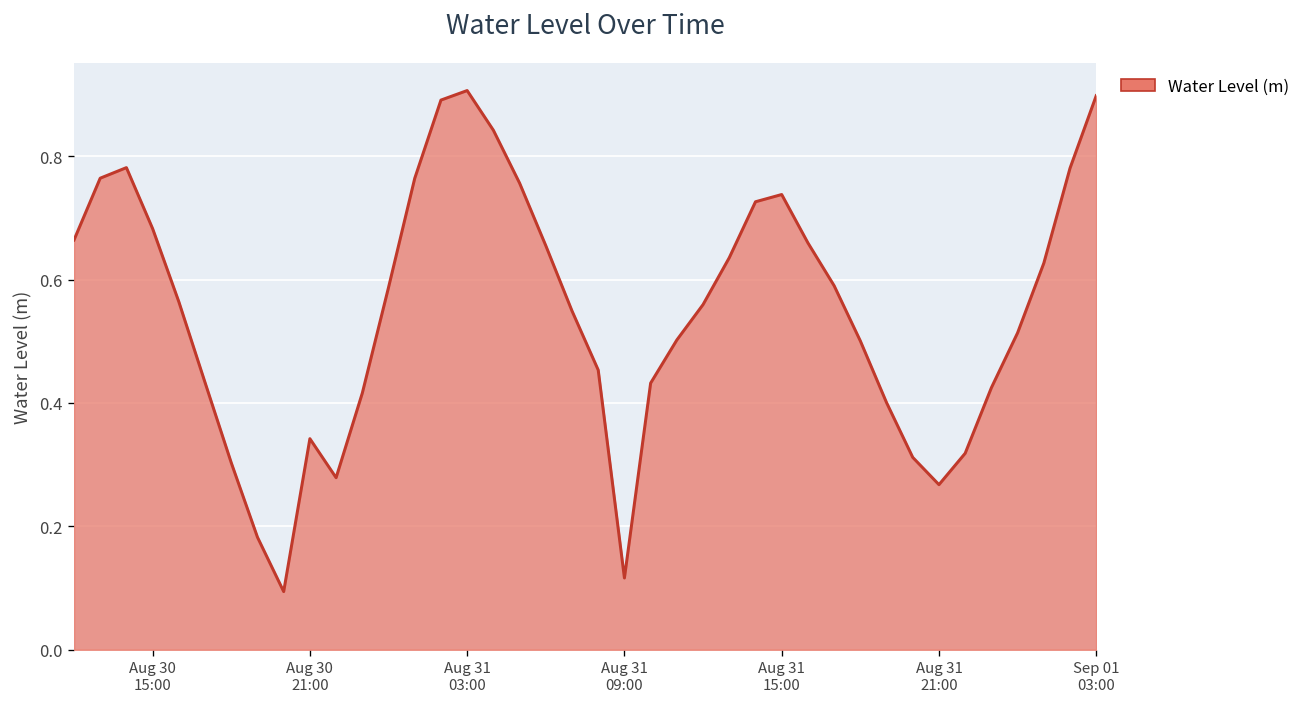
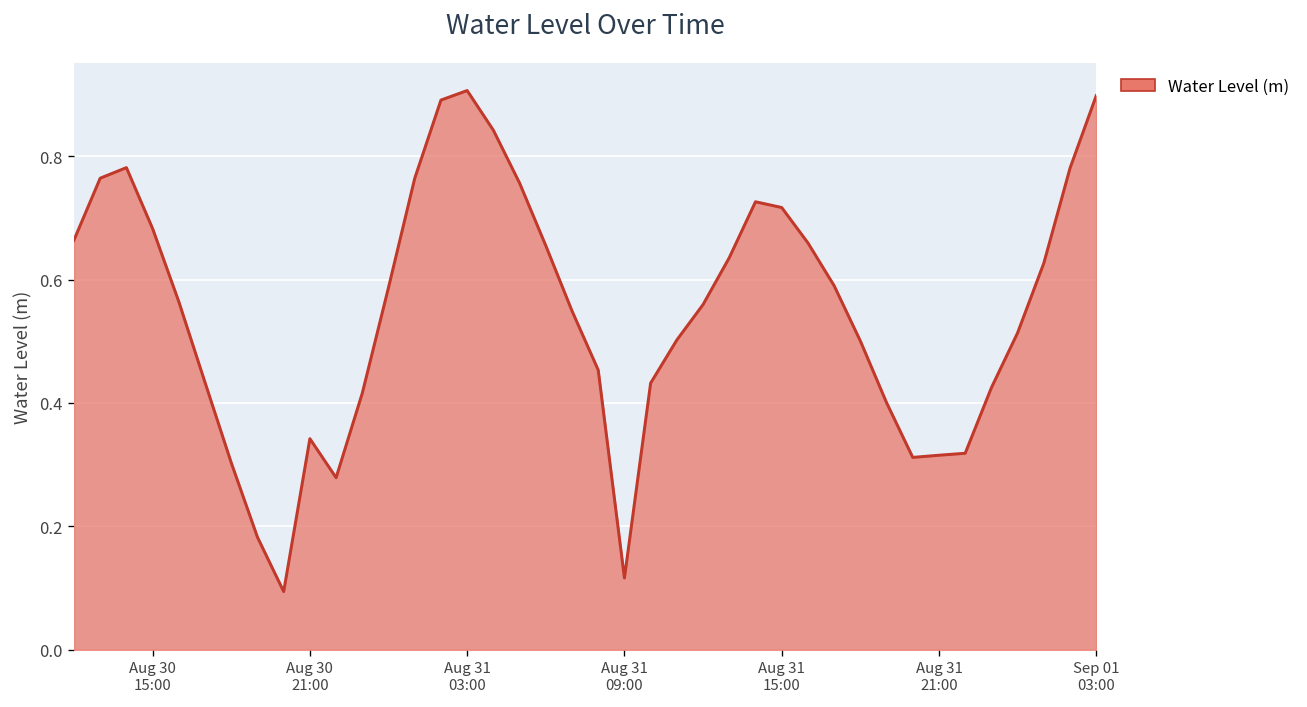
  {
    "Aug 30 15:00": 0.68,
    "Aug 30 21:00": 0.34,
    "Aug 31 03:00": 0.91,
    "Aug 31 09:00": 0.12,
-   "Aug 31 15:00": 0.74,
-   "Aug 31 21:00": 0.27,
+   "Aug 31 15:00": 0.72,
+   "Aug 31 21:00": 0.32,
    "Sep 01 03:00": 0.90
  }
